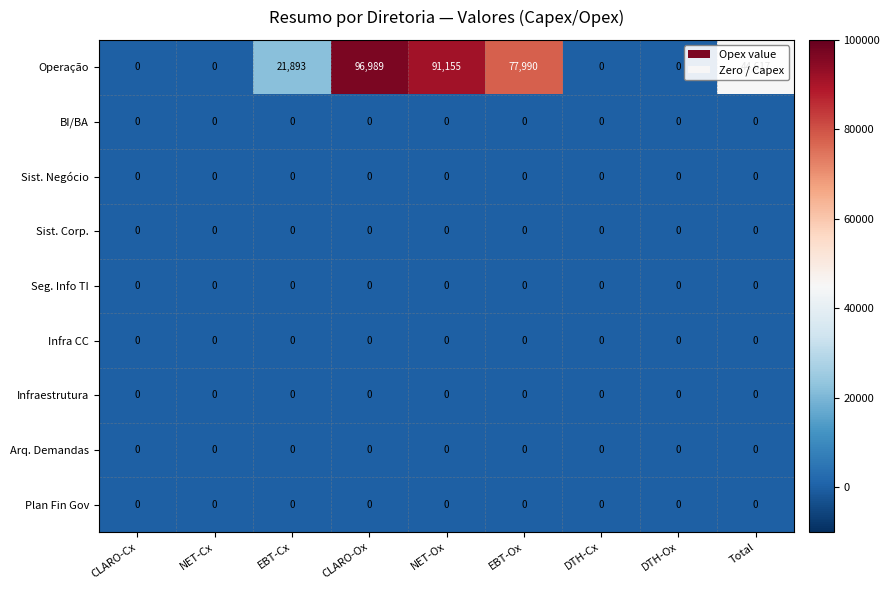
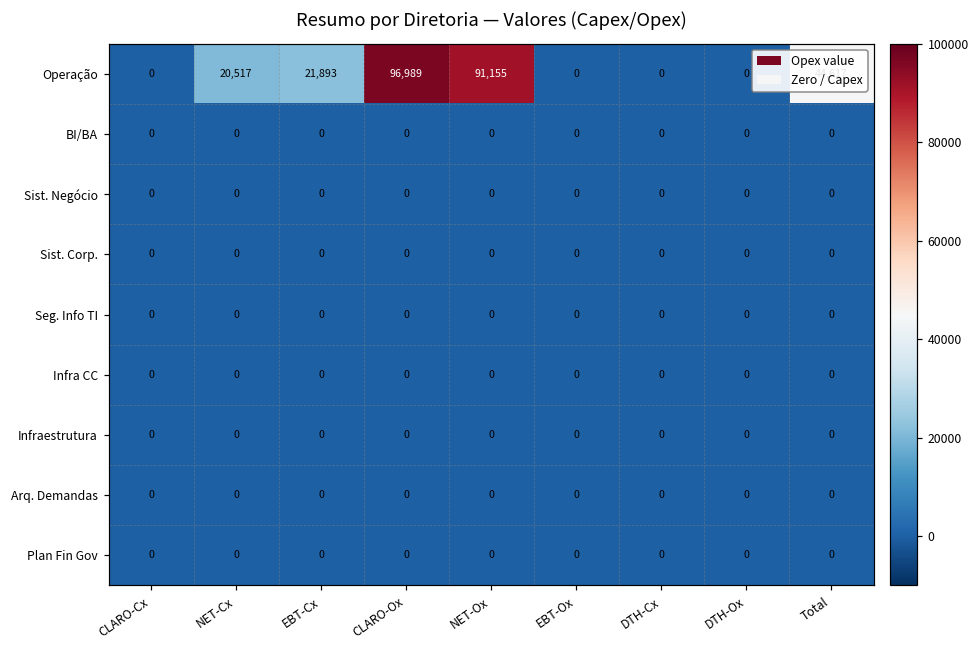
  {
    "Operação": {
      "CLARO-Cx": "0",
-     "NET-Cx": "0",
+     "NET-Cx": "20,517",
      "EBT-Cx": "21,893",
      "CLARO-Ox": "96,989",
      "NET-Ox": "91,155",
-     "EBT-Ox": "77,990",
+     "EBT-Ox": "0",
      "DTH-Cx": "0",
      "DTH-Ox": "0"
    },
    "BI/BA": {
      "CLARO-Cx": "0",
      "NET-Cx": "0",
      "EBT-Cx": "0",
      "CLARO-Ox": "0",
      "NET-Ox": "0",
      "EBT-Ox": "0",
      "DTH-Cx": "0",
      "DTH-Ox": "0",
      "Total": "0"
    },
    "Sist. Negócio": {
      "CLARO-Cx": "0",
      "NET-Cx": "0",
      "EBT-Cx": "0",
      "CLARO-Ox": "0",
      "NET-Ox": "0",
      "EBT-Ox": "0",
      "DTH-Cx": "0",
      "DTH-Ox": "0",
      "Total": "0"
    },
    "Sist. Corp.": {
      "CLARO-Cx": "0",
      "NET-Cx": "0",
      "EBT-Cx": "0",
      "CLARO-Ox": "0",
      "NET-Ox": "0",
      "EBT-Ox": "0",
      "DTH-Cx": "0",
      "DTH-Ox": "0",
      "Total": "0"
    },
    "Seg. Info TI": {
      "CLARO-Cx": "0",
      "NET-Cx": "0",
      "EBT-Cx": "0",
      "CLARO-Ox": "0",
      "NET-Ox": "0",
      "EBT-Ox": "0",
      "DTH-Cx": "0",
      "DTH-Ox": "0",
      "Total": "0"
    },
    "Infra CC": {
      "CLARO-Cx": "0",
      "NET-Cx": "0",
      "EBT-Cx": "0",
      "CLARO-Ox": "0",
      "NET-Ox": "0",
      "EBT-Ox": "0",
      "DTH-Cx": "0",
      "DTH-Ox": "0",
      "Total": "0"
    },
    "Infraestrutura": {
      "CLARO-Cx": "0",
      "NET-Cx": "0",
      "EBT-Cx": "0",
      "CLARO-Ox": "0",
      "NET-Ox": "0",
      "EBT-Ox": "0",
      "DTH-Cx": "0",
      "DTH-Ox": "0",
      "Total": "0"
    },
    "Arq. Demandas": {
      "CLARO-Cx": "0",
      "NET-Cx": "0",
      "EBT-Cx": "0",
      "CLARO-Ox": "0",
      "NET-Ox": "0",
      "EBT-Ox": "0",
      "DTH-Cx": "0",
      "DTH-Ox": "0",
      "Total": "0"
    },
    "Plan Fin Gov": {
      "CLARO-Cx": "0",
      "NET-Cx": "0",
      "EBT-Cx": "0",
      "CLARO-Ox": "0",
      "NET-Ox": "0",
      "EBT-Ox": "0",
      "DTH-Cx": "0",
      "DTH-Ox": "0",
      "Total": "0"
    }
  }
